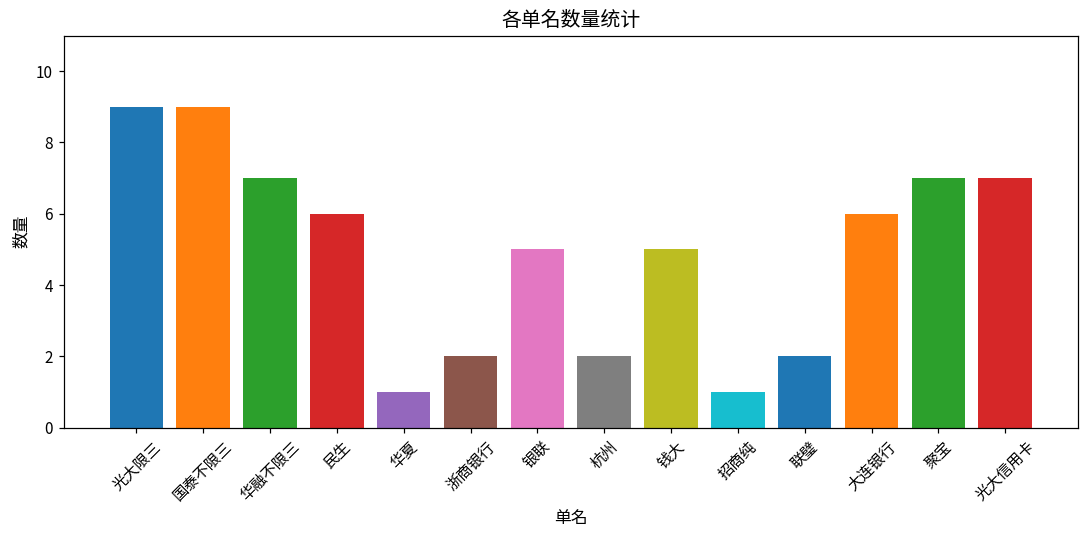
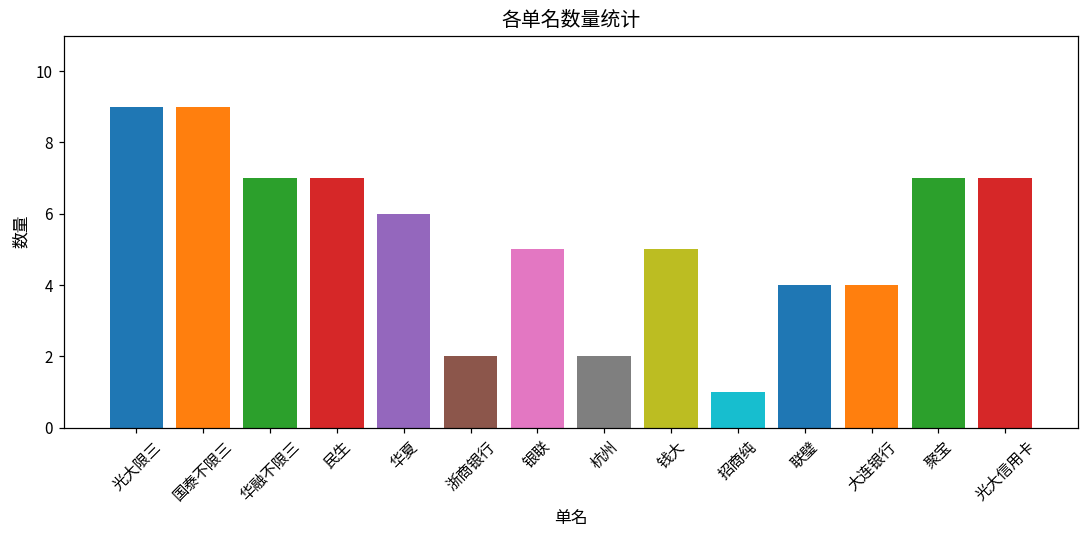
  {
    "光大限三": 9,
    "国泰不限三": 9,
    "华融不限三": 7,
-   "民生": 6,
-   "华夏": 1,
+   "民生": 7,
+   "华夏": 6,
    "浙商银行": 2,
    "银联": 5,
    "杭州": 2,
    "钱大": 5,
    "招商纯": 1,
-   "联璧": 2,
-   "大连银行": 6,
+   "联璧": 4,
+   "大连银行": 4,
    "聚宝": 7,
    "光大信用卡": 7
  }
